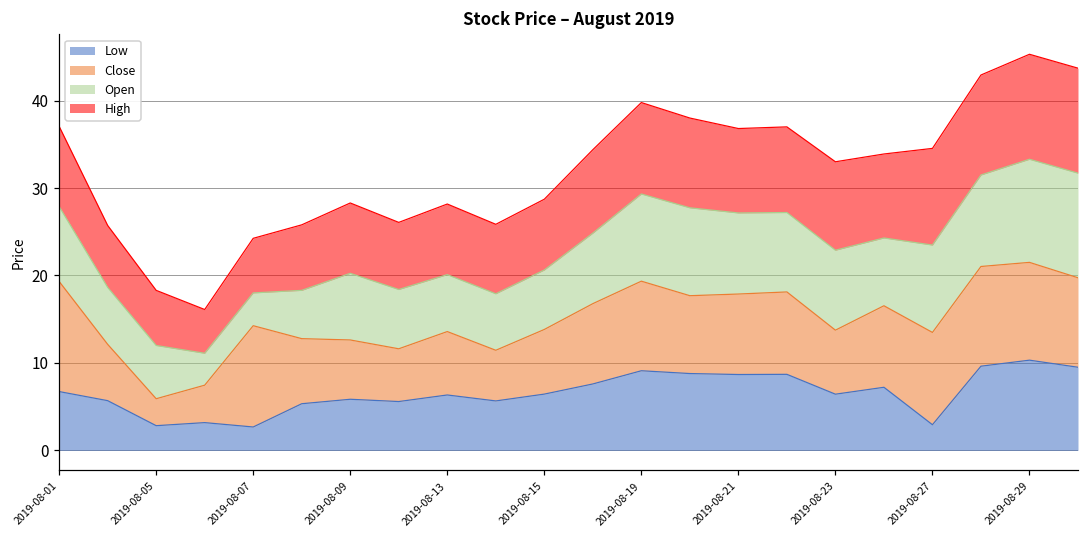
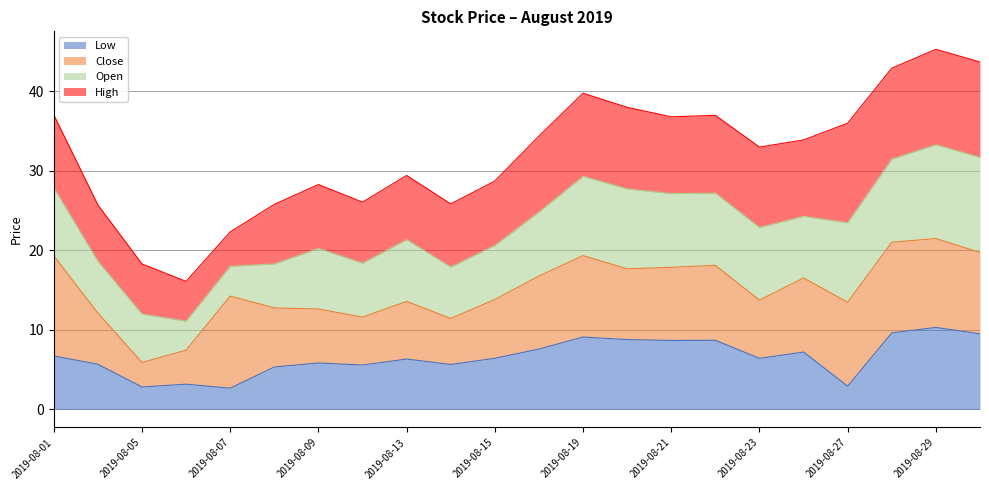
  {
    "Low": {
      "2019-08-01": 7,
      "2019-08-05": 3,
      "2019-08-07": 3,
      "2019-08-09": 6,
      "2019-08-13": 6,
      "2019-08-15": 6,
      "2019-08-19": 9,
      "2019-08-21": 9,
      "2019-08-23": 6,
      "2019-08-27": 3,
      "2019-08-29": 10
    },
    "Close": {
      "2019-08-01": 13,
      "2019-08-05": 3,
      "2019-08-07": 12,
      "2019-08-09": 7,
      "2019-08-13": 7,
      "2019-08-15": 7,
      "2019-08-19": 10,
      "2019-08-21": 9,
      "2019-08-23": 7,
      "2019-08-27": 11,
      "2019-08-29": 11
    },
    "Open": {
      "2019-08-01": 9,
      "2019-08-05": 6,
      "2019-08-07": 4,
      "2019-08-09": 8,
-     "2019-08-13": 7,
+     "2019-08-13": 8,
      "2019-08-15": 7,
      "2019-08-19": 10,
      "2019-08-21": 9,
      "2019-08-23": 9,
      "2019-08-27": 10,
      "2019-08-29": 12
    },
    "High": {
      "2019-08-01": 9,
      "2019-08-05": 6,
-     "2019-08-07": 6,
+     "2019-08-07": 4,
      "2019-08-09": 8,
      "2019-08-13": 8,
      "2019-08-15": 8,
      "2019-08-19": 10,
      "2019-08-21": 10,
      "2019-08-23": 10,
-     "2019-08-27": 11,
+     "2019-08-27": 13,
      "2019-08-29": 12
    }
  }
